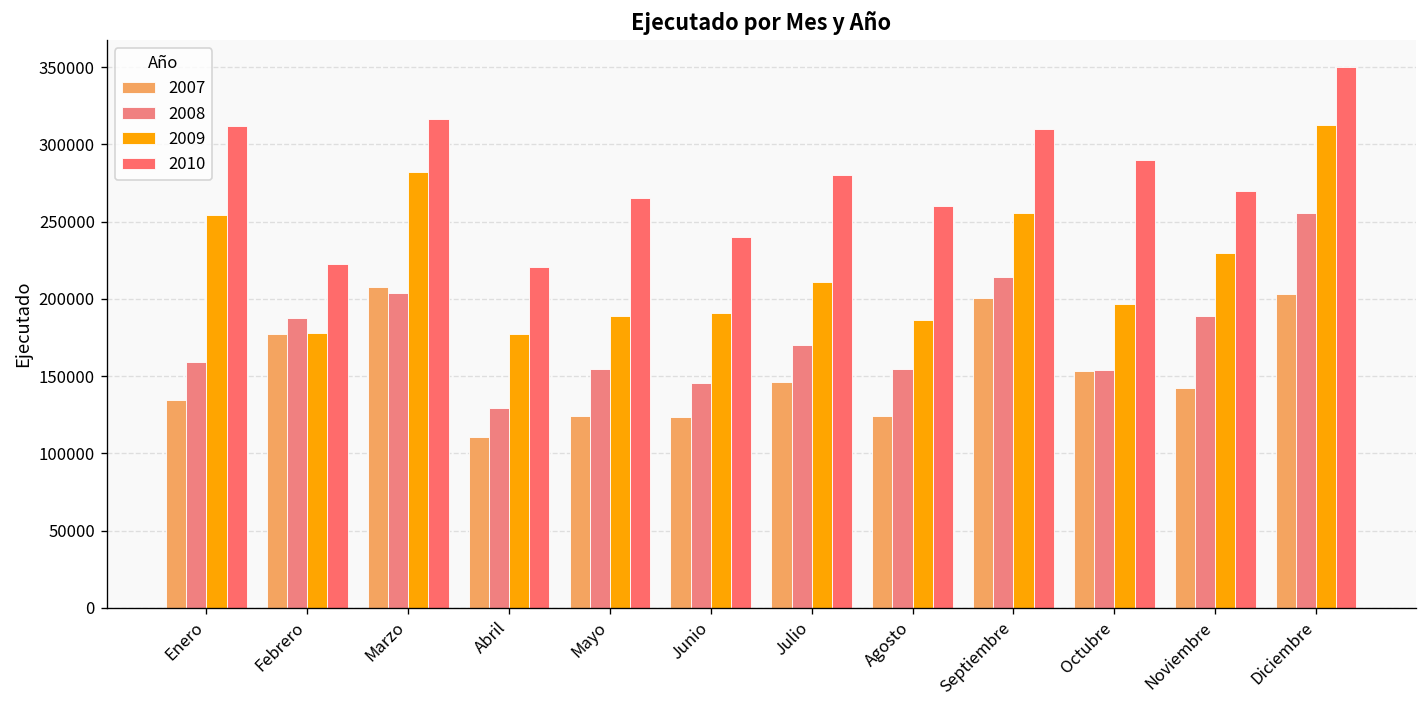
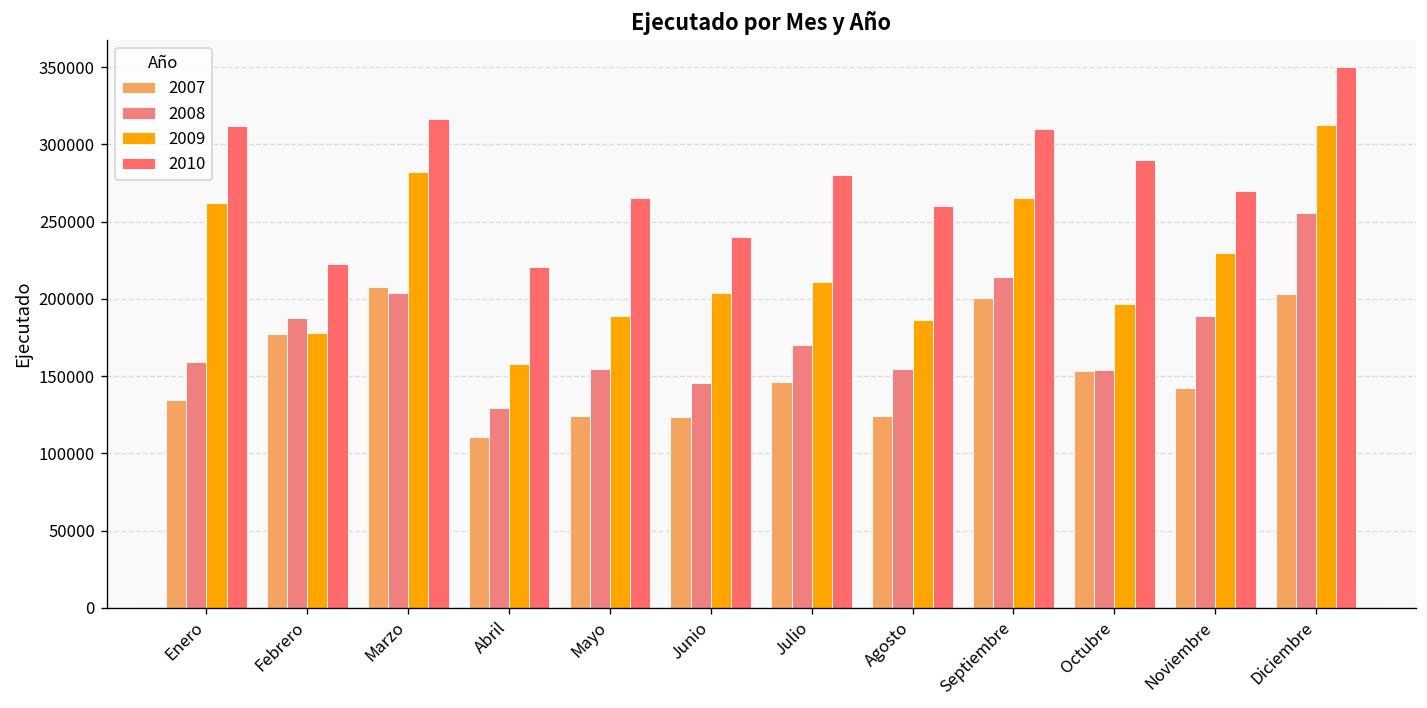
  {
    "2009": {
-     "Enero": 255000,
+     "Enero": 262000,
      "Febrero": 178000,
      "Marzo": 282000,
-     "Abril": 177000,
+     "Abril": 158000,
      "Mayo": 189000,
-     "Junio": 191000,
+     "Junio": 204000,
      "Julio": 211000,
      "Agosto": 186000,
-     "Septiembre": 256000,
+     "Septiembre": 265000,
      "Octubre": 196000,
      "Noviembre": 230000,
      "Diciembre": 312000
    }
  }
